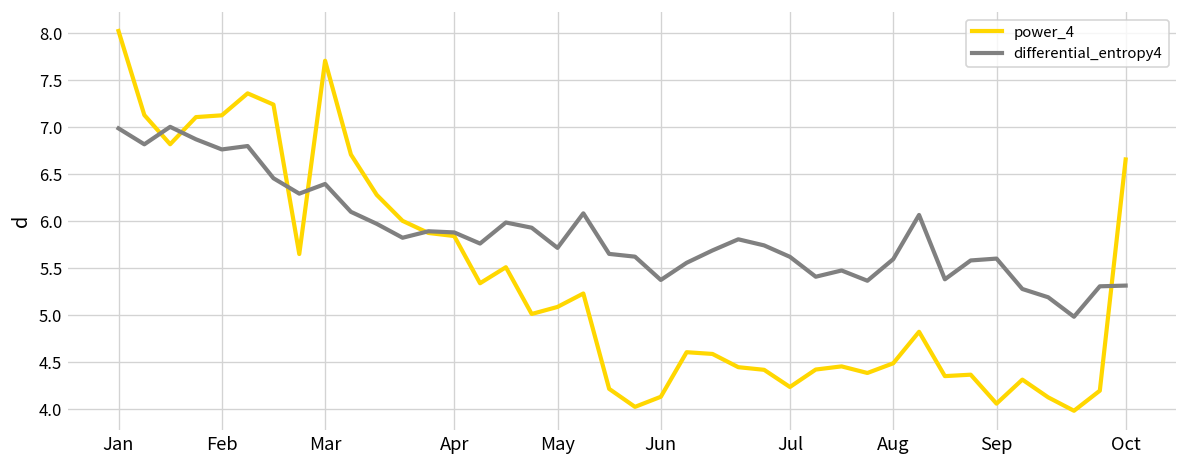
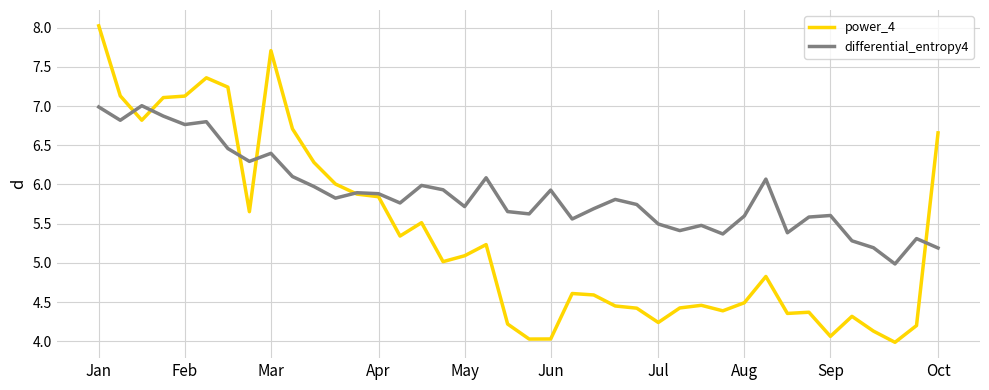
  {
    "power_4": {
      "Jan": 8.0,
      "Feb": 7.1,
      "Mar": 7.7,
      "Apr": 5.8,
      "May": 5.1,
-     "Jun": 4.1,
+     "Jun": 4.0,
      "Jul": 4.2,
      "Aug": 4.5,
      "Sep": 4.1,
      "Oct": 6.7
    },
    "differential_entropy4": {
      "Jan": 7.0,
      "Feb": 6.8,
      "Mar": 6.4,
      "Apr": 5.9,
      "May": 5.7,
-     "Jun": 5.4,
-     "Jul": 5.6,
+     "Jun": 5.9,
+     "Jul": 5.5,
      "Aug": 5.6,
      "Sep": 5.6,
-     "Oct": 5.3
+     "Oct": 5.2
    }
  }
